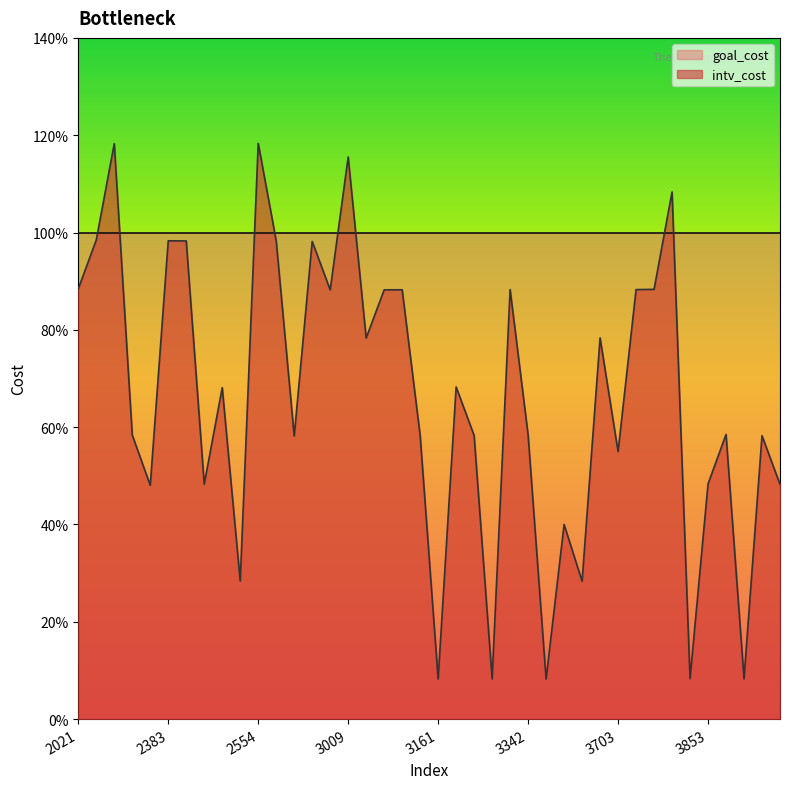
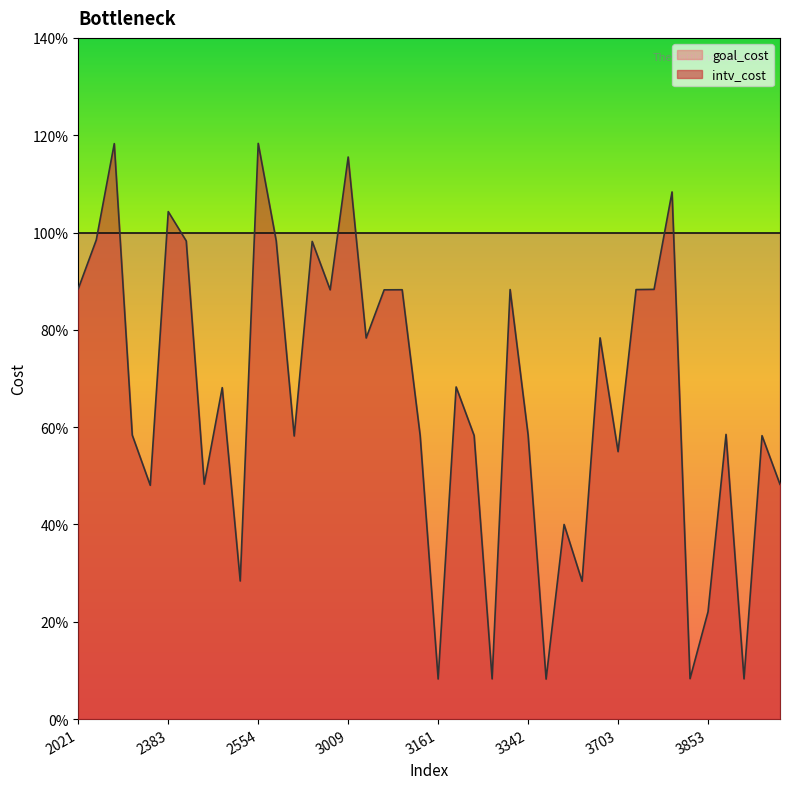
  {
    "goal_cost": {
      "2021": "100%",
      "2383": "100%",
      "2554": "100%",
      "3009": "100%",
      "3161": "100%",
      "3342": "100%",
      "3703": "100%",
      "3853": "100%"
    },
    "intv_cost": {
      "2021": "88%",
-     "2383": "98%",
+     "2383": "104%",
      "2554": "118%",
      "3009": "116%",
      "3161": "8%",
      "3342": "58%",
      "3703": "55%",
-     "3853": "48%"
+     "3853": "22%"
    }
  }
